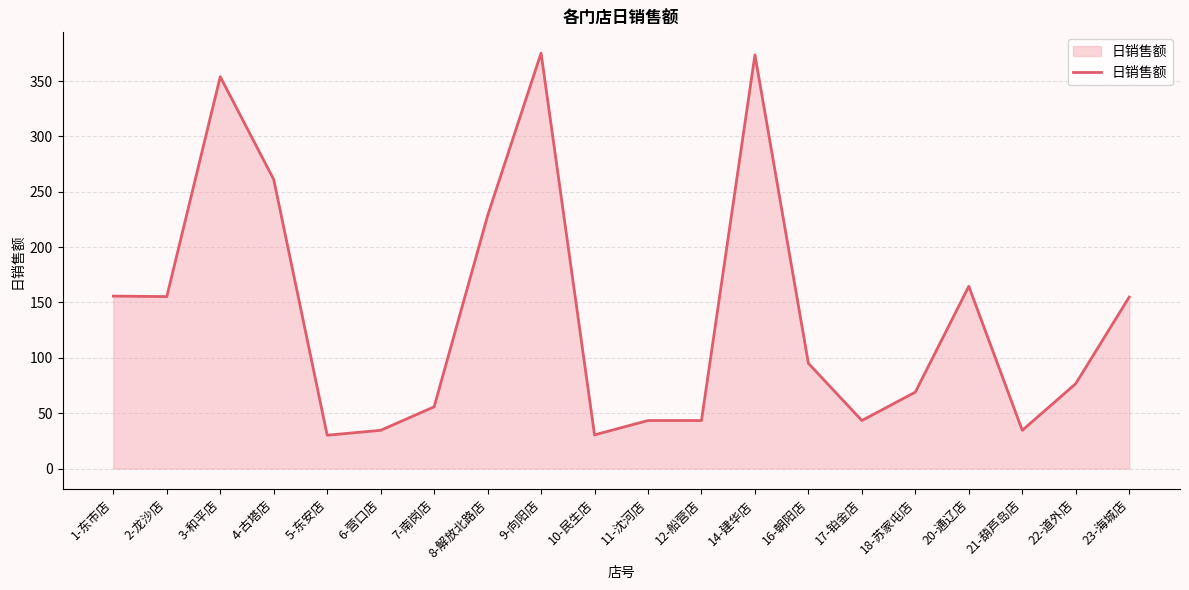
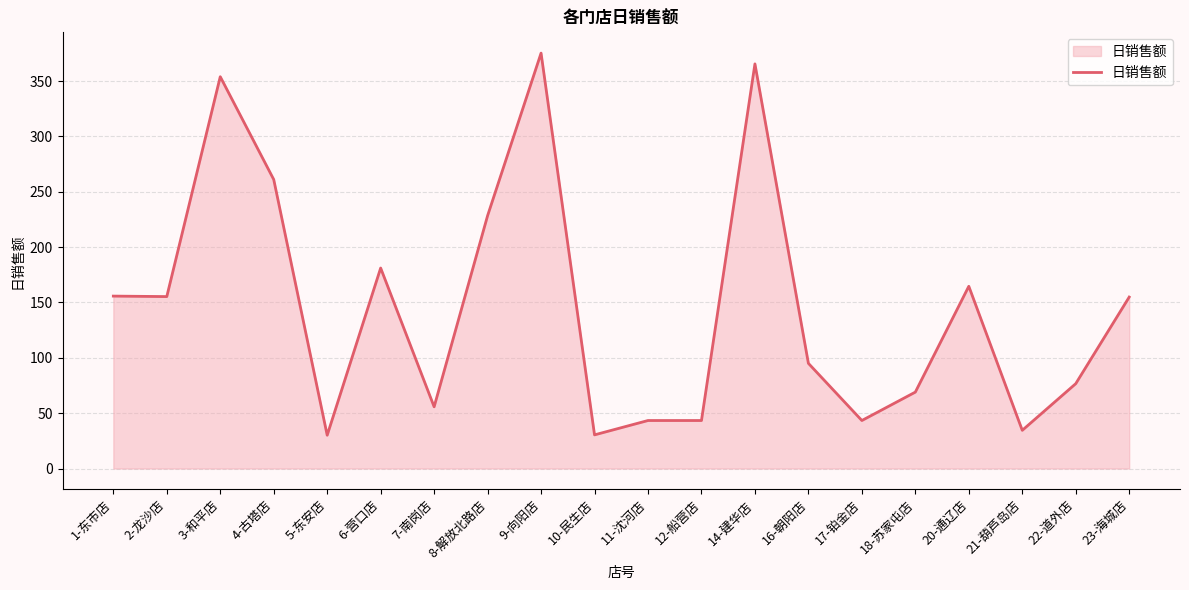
  {
    "1-东市店": 156,
    "2-龙沙店": 155,
    "3-和平店": 354,
    "4-古塔店": 261,
    "5-东安店": 30,
-   "6-营口店": 35,
+   "6-营口店": 181,
    "7-南岗店": 56,
    "8-解放北路店": 228,
    "9-向阳店": 375,
    "10-民生店": 30,
    "11-沈河店": 43,
    "12-船营店": 43,
-   "14-建华店": 374,
+   "14-建华店": 365,
    "16-朝阳店": 95,
    "17-铂金店": 43,
    "18-苏家屯店": 69,
    "20-通辽店": 165,
    "21-葫芦岛店": 35,
    "22-道外店": 77,
    "23-海城店": 155
  }
